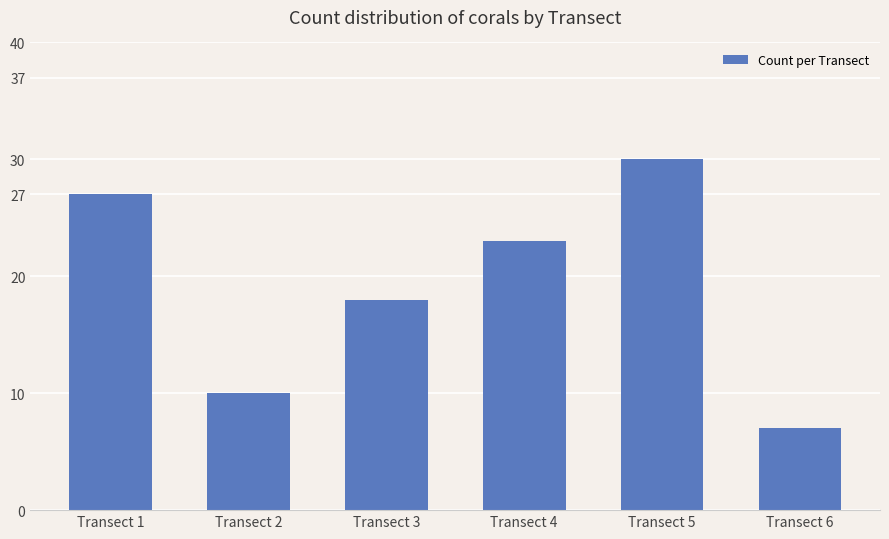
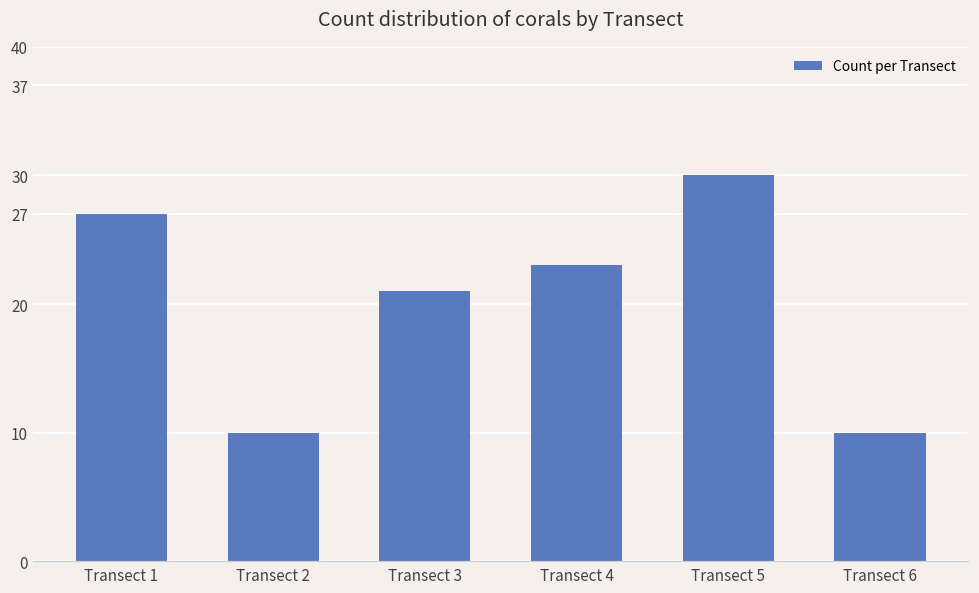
  {
    "Transect 1": 27,
    "Transect 2": 10,
-   "Transect 3": 18,
+   "Transect 3": 21,
    "Transect 4": 23,
    "Transect 5": 30,
-   "Transect 6": 7
+   "Transect 6": 10
  }
